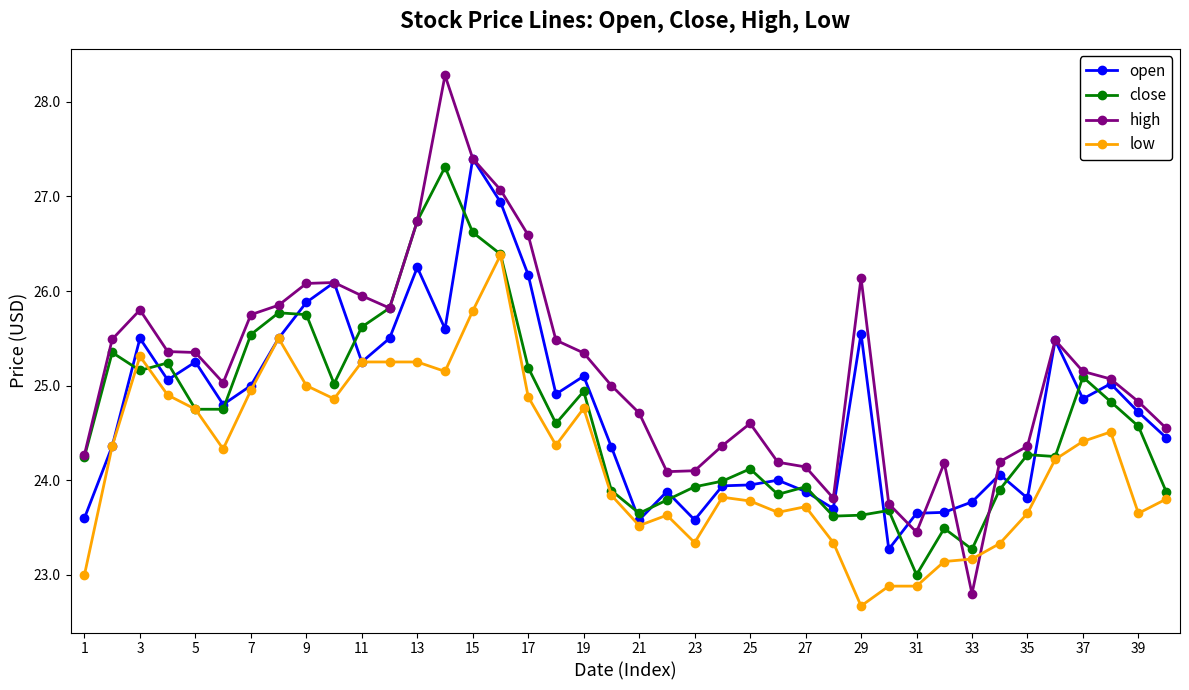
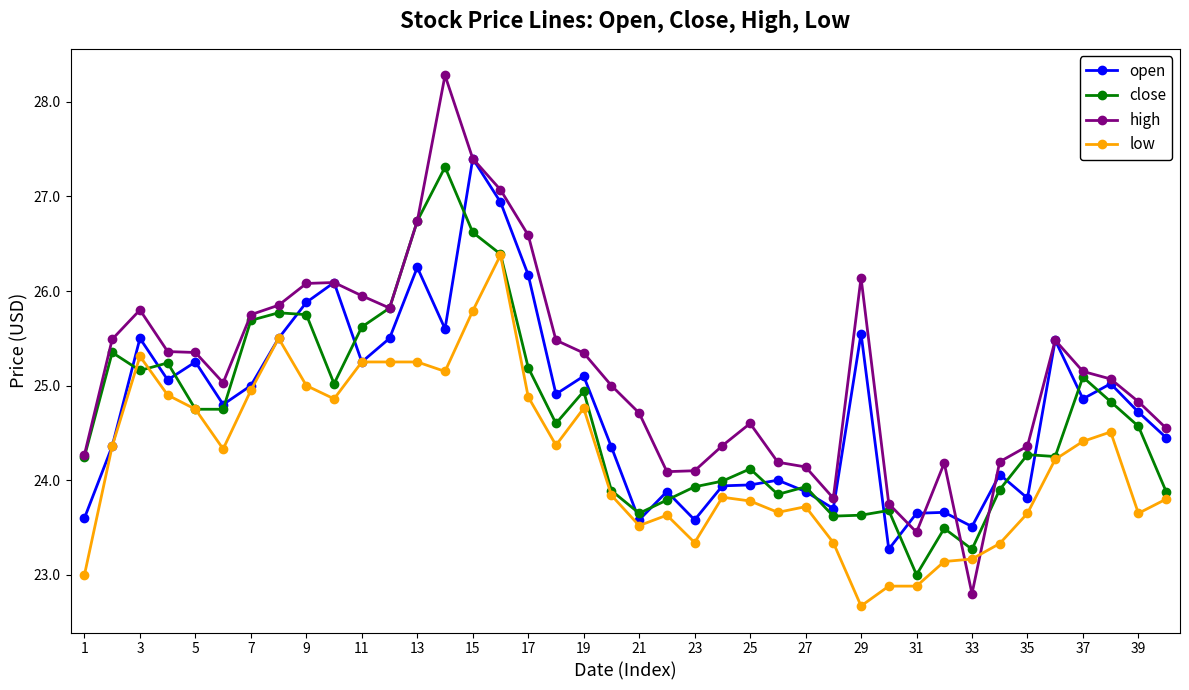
  {
    "open": {
      "1": 23.6,
      "3": 25.5,
      "5": 25.3,
      "7": 25.0,
      "9": 25.9,
      "13": 26.3,
      "17": 26.2,
      "19": 25.1,
      "21": 23.6,
      "23": 23.6,
      "25": 24.0,
      "27": 23.9,
      "29": 25.6,
      "31": 23.7,
-     "33": 23.8,
+     "33": 23.5,
      "35": 23.8,
      "37": 24.9,
      "39": 24.7
    },
    "close": {
      "3": 25.2,
-     "7": 25.5,
+     "7": 25.7,
      "9": 25.8,
      "11": 25.6,
      "15": 26.6,
      "17": 25.2,
      "19": 24.9,
      "21": 23.7,
      "23": 23.9,
      "25": 24.1,
      "27": 23.9,
      "29": 23.6,
      "31": 23.0,
      "33": 23.3,
      "35": 24.3,
      "37": 25.1,
      "39": 24.6
    },
    "high": {
      "3": 25.8,
      "5": 25.4,
      "7": 25.8,
      "9": 26.1,
      "11": 26.0,
      "17": 26.6,
      "19": 25.3,
      "21": 24.7,
      "23": 24.1,
      "25": 24.6,
      "27": 24.1,
      "29": 26.1,
      "31": 23.5,
      "33": 22.8,
      "35": 24.4,
      "37": 25.2,
      "39": 24.8
    },
    "low": {
      "1": 23.0,
      "3": 25.3,
      "7": 25.0,
      "9": 25.0,
      "13": 25.3,
      "15": 25.8,
      "17": 24.9,
      "19": 24.8,
      "21": 23.5,
      "23": 23.3,
      "25": 23.8,
      "27": 23.7,
      "29": 22.7,
      "31": 22.9,
      "33": 23.2,
      "35": 23.7,
      "37": 24.4,
      "39": 23.7
    }
  }
